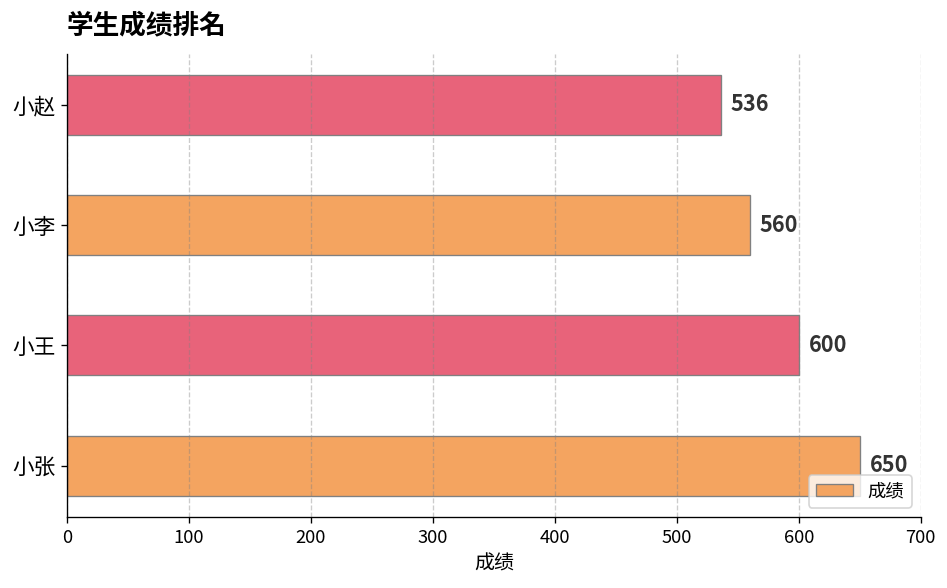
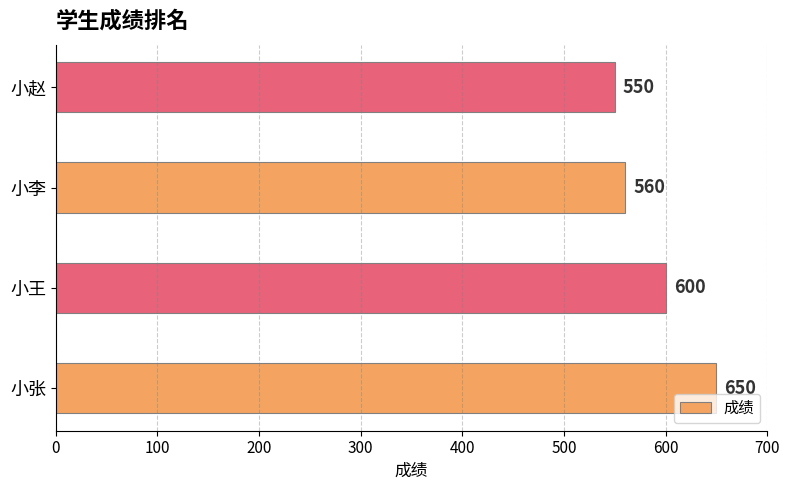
  {
-   "小赵": 536,
+   "小赵": 550,
    "小李": 560,
    "小王": 600
  }
